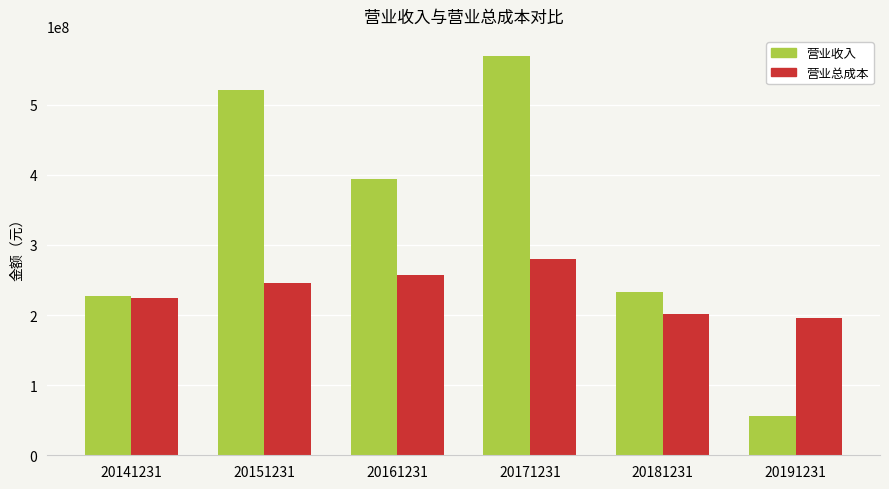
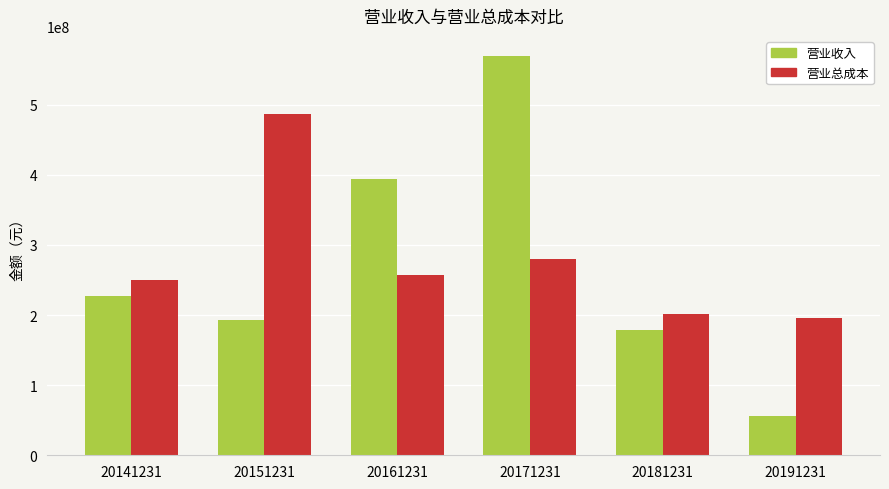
  {
    "营业收入": {
      "20141231": 230000000,
-     "20151231": 520000000,
+     "20151231": 190000000,
      "20161231": 390000000,
      "20171231": 570000000,
-     "20181231": 230000000,
+     "20181231": 180000000,
      "20191231": 60000000
    },
    "营业总成本": {
-     "20141231": 220000000,
-     "20151231": 250000000,
+     "20141231": 250000000,
+     "20151231": 490000000,
      "20161231": 260000000,
      "20171231": 280000000,
      "20181231": 200000000,
      "20191231": 200000000
    }
  }
